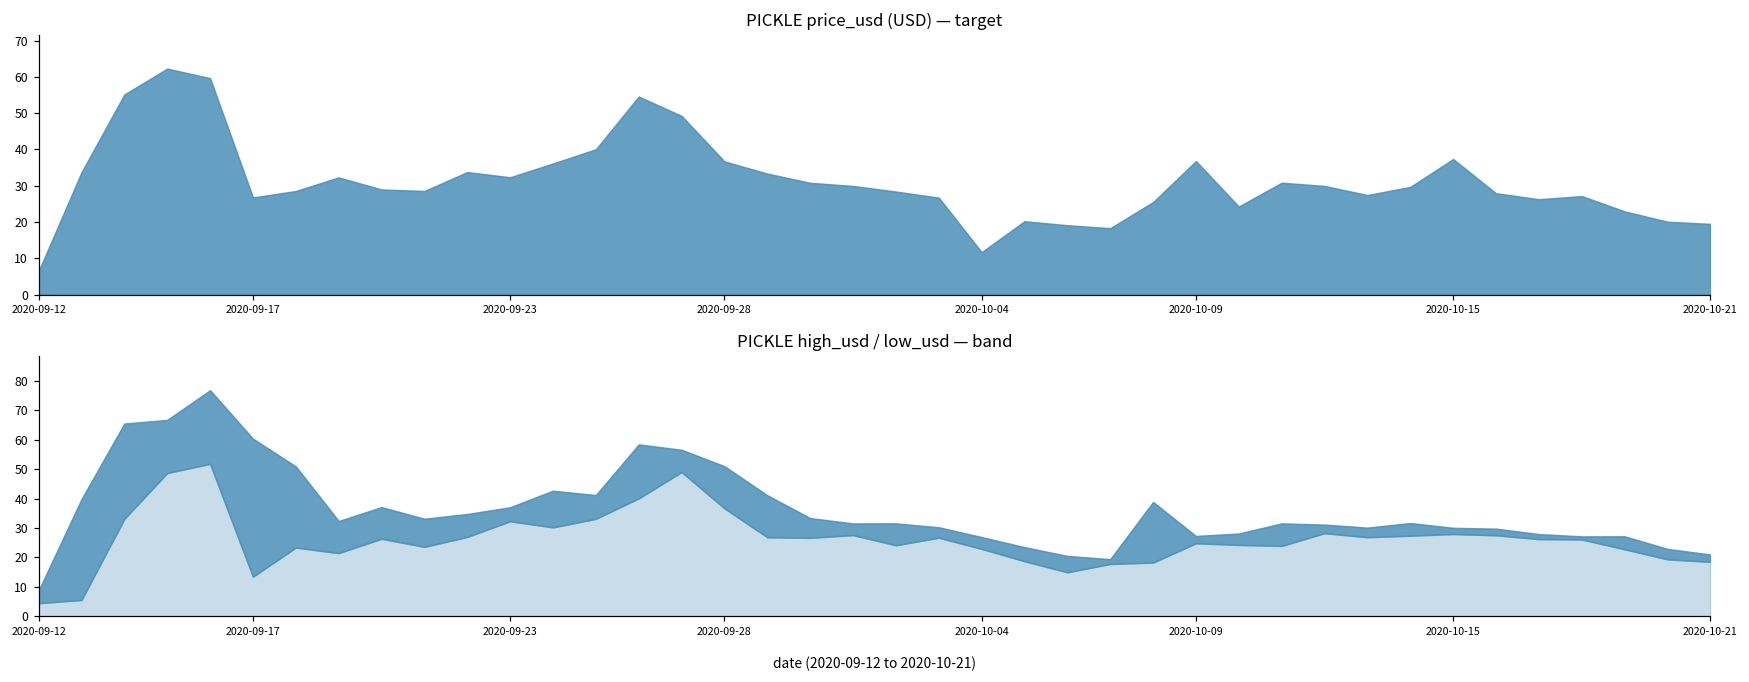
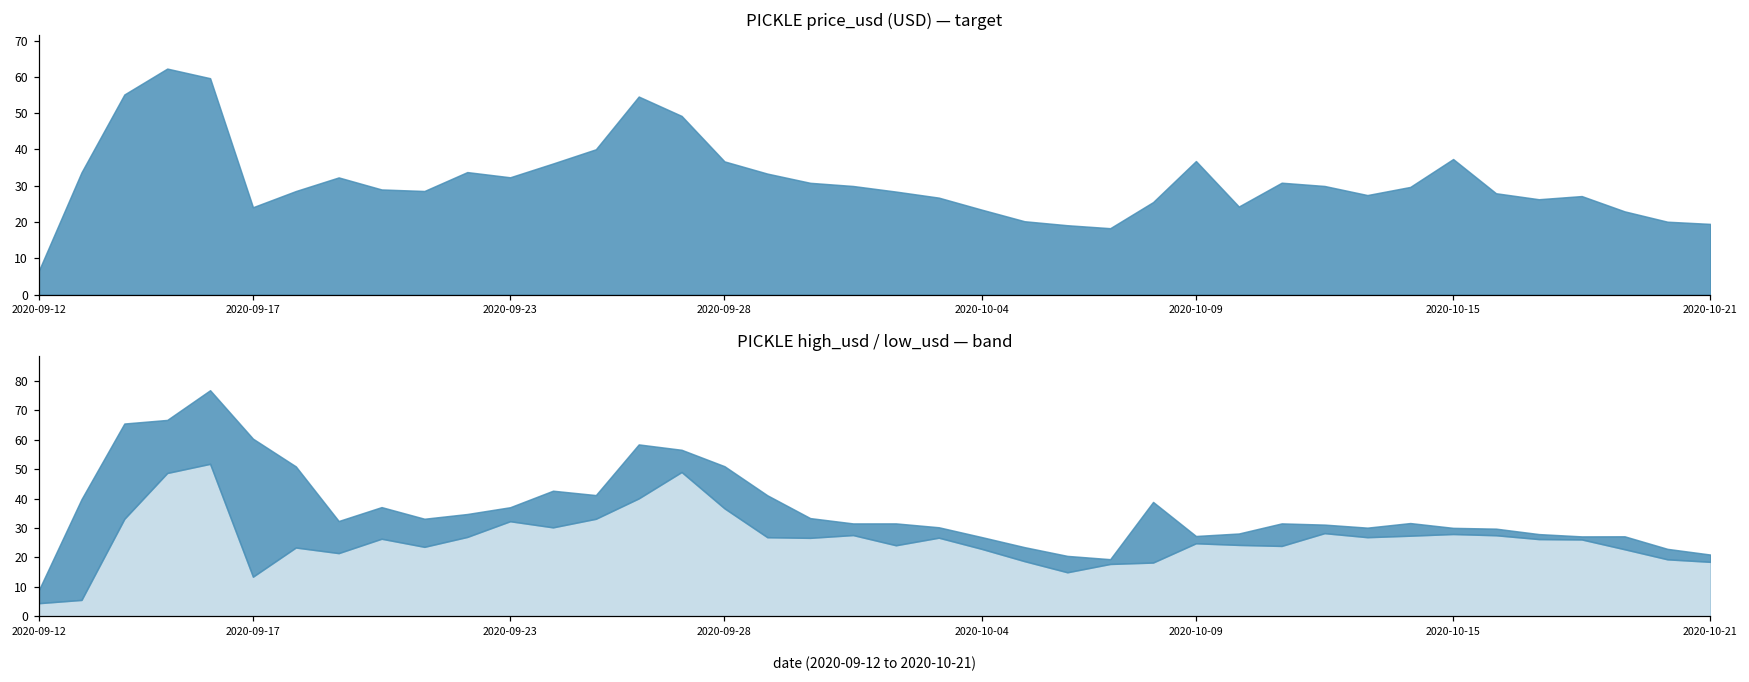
  {
    "PICKLE price_usd (USD) — target": {
      "2020-09-12": 6,
-     "2020-09-17": 27,
+     "2020-09-17": 24,
      "2020-09-23": 32,
      "2020-09-28": 37,
-     "2020-10-04": 12,
+     "2020-10-04": 23,
      "2020-10-09": 37,
      "2020-10-15": 37,
      "2020-10-21": 19
    }
  }
